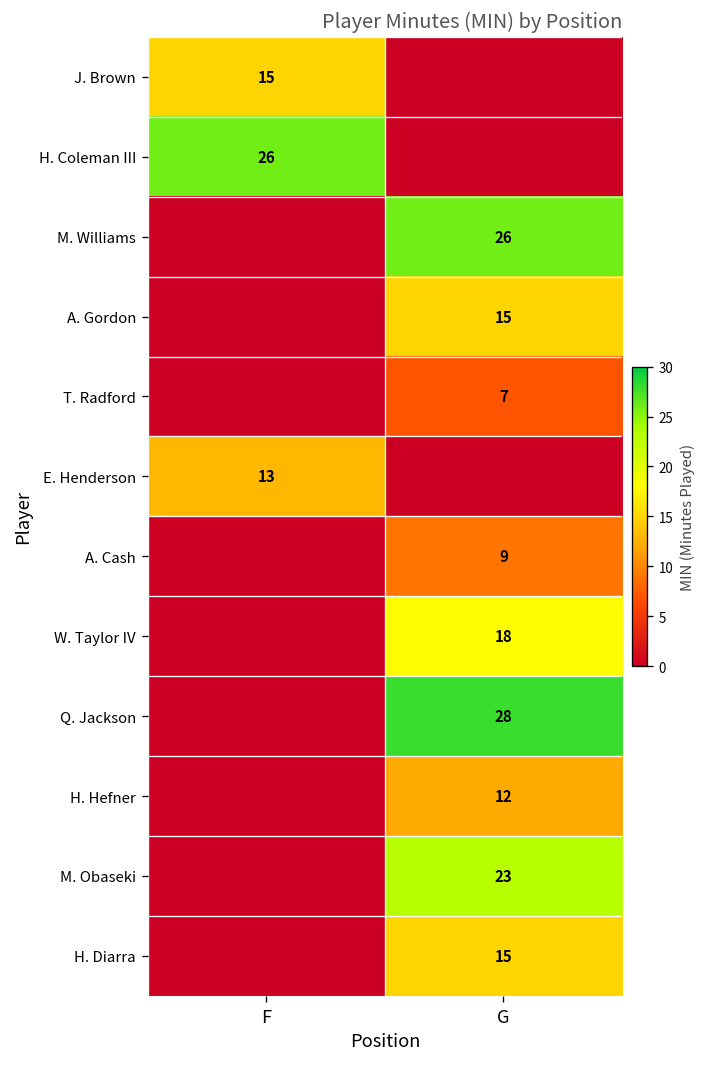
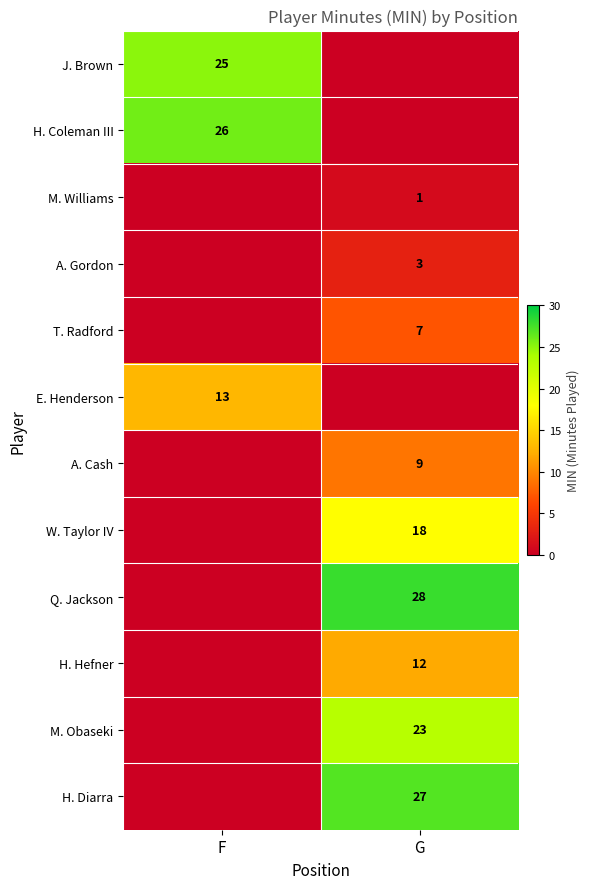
  {
    "J. Brown": {
-     "F": 15
+     "F": 25
    },
    "H. Coleman III": {
      "F": 26
    },
    "M. Williams": {
-     "G": 26
+     "G": 1
    },
    "A. Gordon": {
-     "G": 15
+     "G": 3
    },
    "T. Radford": {
      "G": 7
    },
    "E. Henderson": {
      "F": 13
    },
    "A. Cash": {
      "G": 9
    },
    "W. Taylor IV": {
      "G": 18
    },
    "Q. Jackson": {
      "G": 28
    },
    "H. Hefner": {
      "G": 12
    },
    "M. Obaseki": {
      "G": 23
    },
    "H. Diarra": {
-     "G": 15
+     "G": 27
    }
  }
